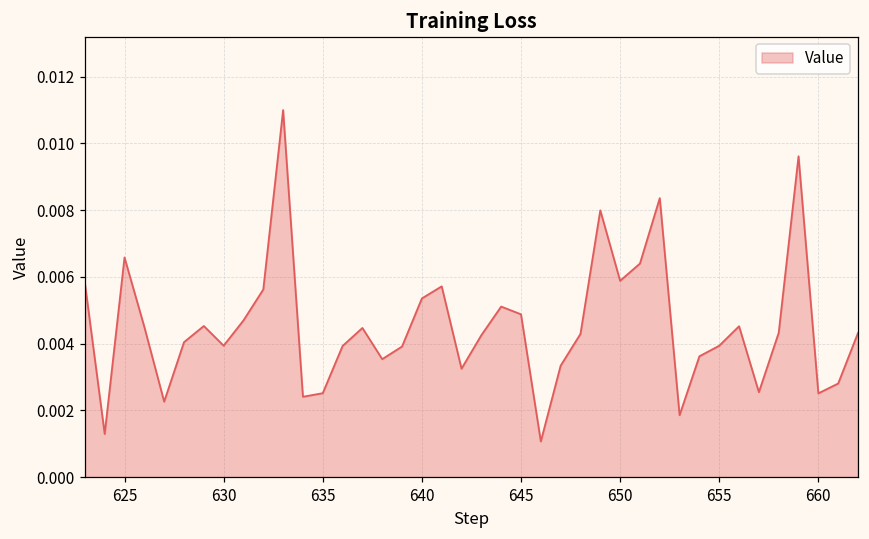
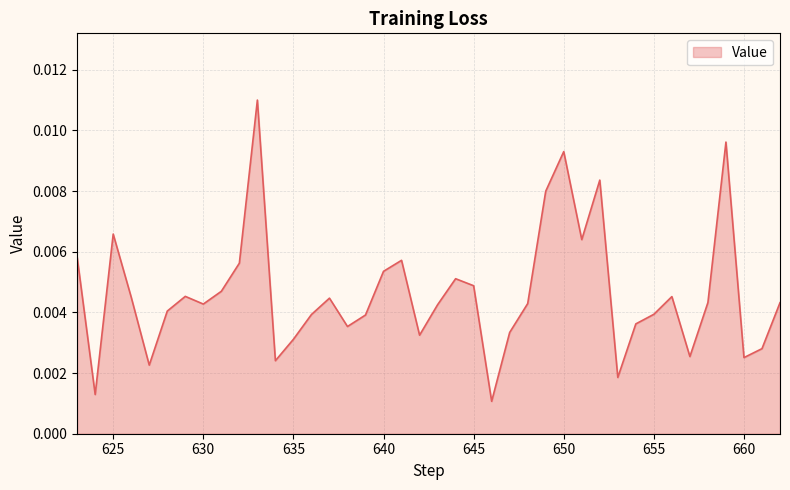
  {
    "625": 0.0066,
-   "630": 0.0039,
-   "635": 0.0025,
+   "630": 0.0043,
+   "635": 0.0031,
    "640": 0.0054,
    "645": 0.0049,
-   "650": 0.0059,
+   "650": 0.0093,
    "655": 0.0039,
    "660": 0.0025
  }
